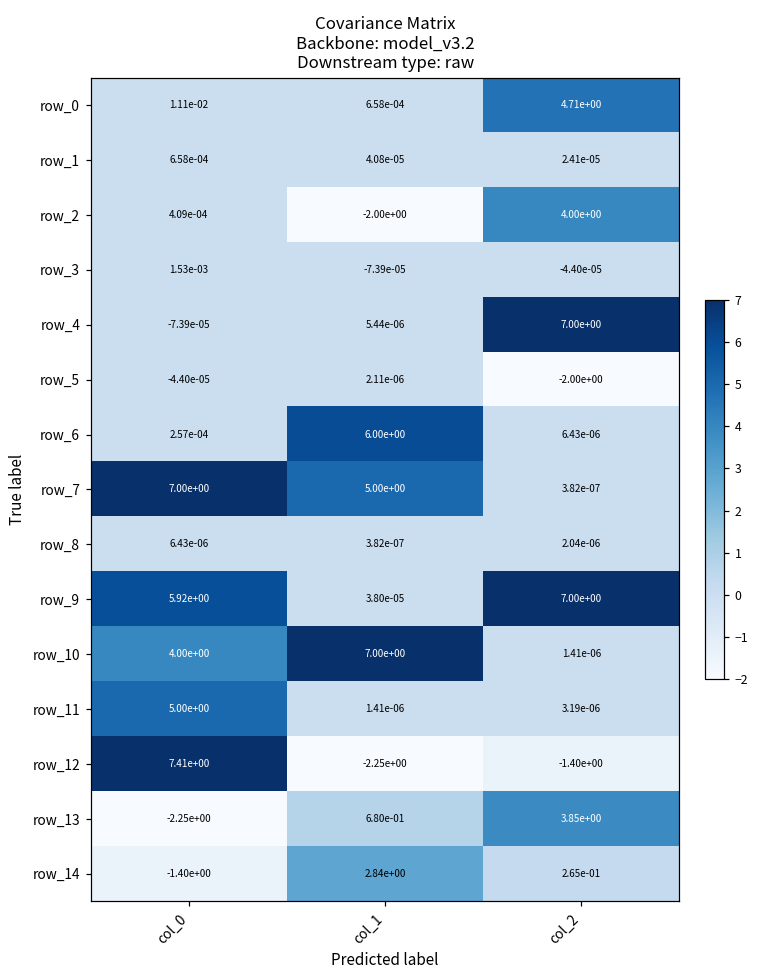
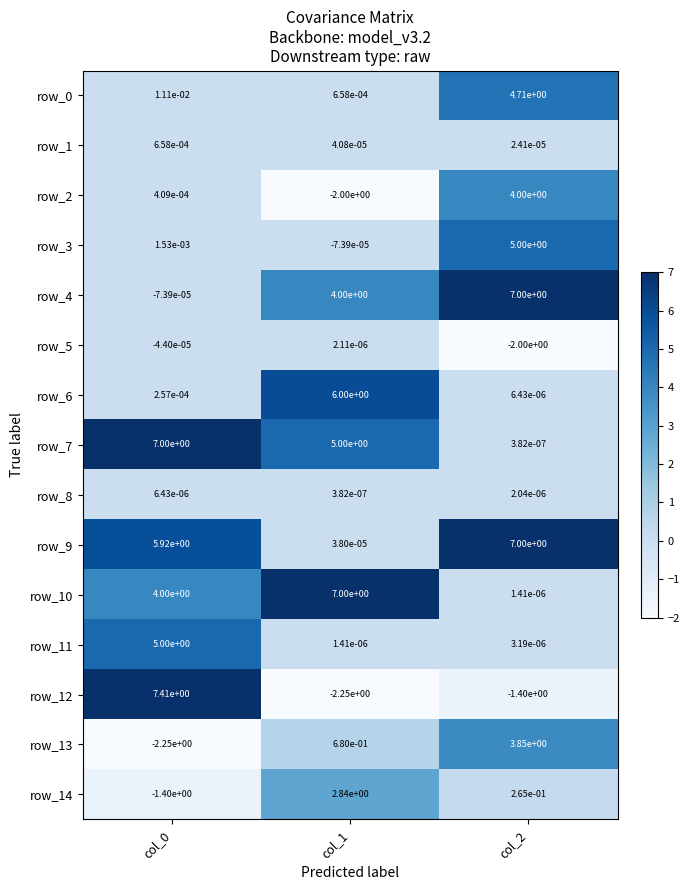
  {
    "row_0": {
      "col_0": "1.11e-02",
      "col_1": "6.58e-04",
      "col_2": "4.71e+00"
    },
    "row_1": {
      "col_0": "6.58e-04",
      "col_1": "4.08e-05",
      "col_2": "2.41e-05"
    },
    "row_2": {
      "col_0": "4.09e-04",
      "col_1": "-2.00e+00",
      "col_2": "4.00e+00"
    },
    "row_3": {
      "col_0": "1.53e-03",
      "col_1": "-7.39e-05",
-     "col_2": "-4.40e-05"
+     "col_2": "5.00e+00"
    },
    "row_4": {
      "col_0": "-7.39e-05",
-     "col_1": "5.44e-06",
+     "col_1": "4.00e+00",
      "col_2": "7.00e+00"
    },
    "row_5": {
      "col_0": "-4.40e-05",
      "col_1": "2.11e-06",
      "col_2": "-2.00e+00"
    },
    "row_6": {
      "col_0": "2.57e-04",
      "col_1": "6.00e+00",
      "col_2": "6.43e-06"
    },
    "row_7": {
      "col_0": "7.00e+00",
      "col_1": "5.00e+00",
      "col_2": "3.82e-07"
    },
    "row_8": {
      "col_0": "6.43e-06",
      "col_1": "3.82e-07",
      "col_2": "2.04e-06"
    },
    "row_9": {
      "col_0": "5.92e+00",
      "col_1": "3.80e-05",
      "col_2": "7.00e+00"
    },
    "row_10": {
      "col_0": "4.00e+00",
      "col_1": "7.00e+00",
      "col_2": "1.41e-06"
    },
    "row_11": {
      "col_0": "5.00e+00",
      "col_1": "1.41e-06",
      "col_2": "3.19e-06"
    },
    "row_12": {
      "col_0": "7.41e+00",
      "col_1": "-2.25e+00",
      "col_2": "-1.40e+00"
    },
    "row_13": {
      "col_0": "-2.25e+00",
      "col_1": "6.80e-01",
      "col_2": "3.85e+00"
    },
    "row_14": {
      "col_0": "-1.40e+00",
      "col_1": "2.84e+00",
      "col_2": "2.65e-01"
    }
  }
